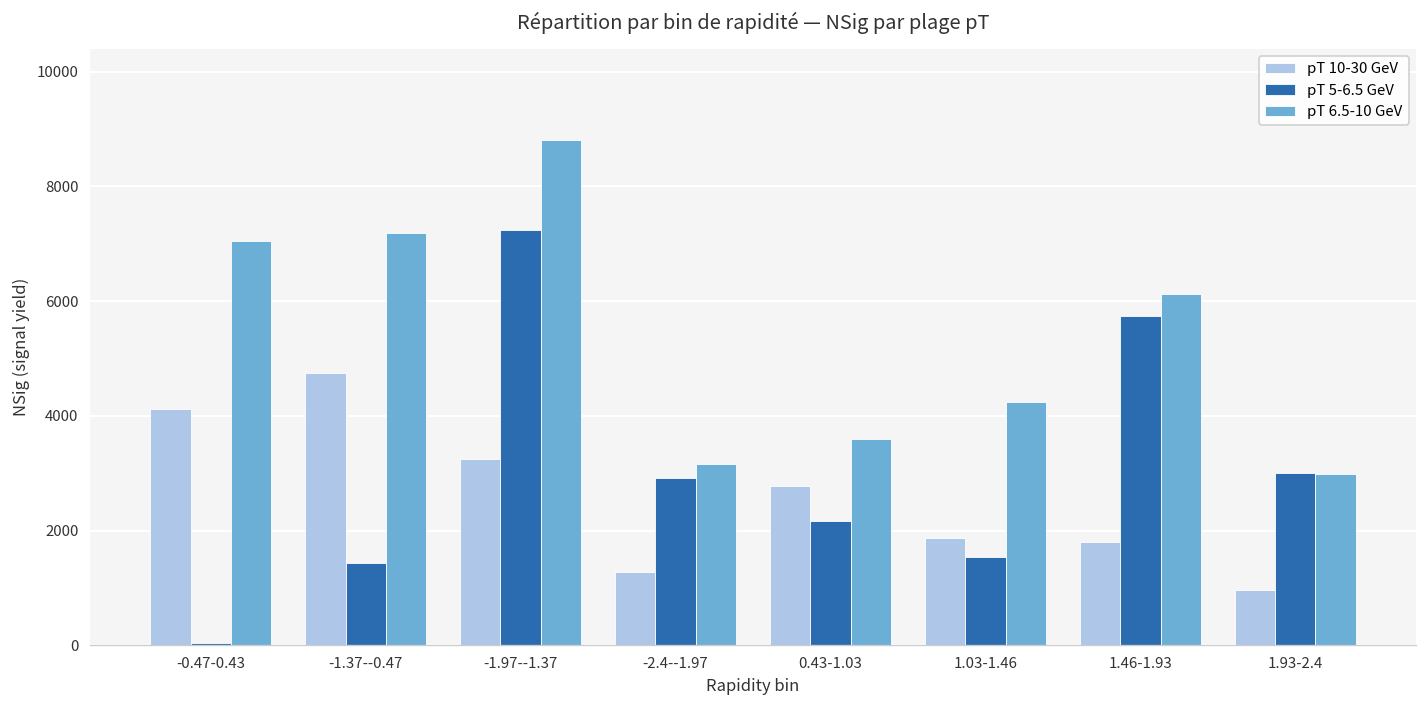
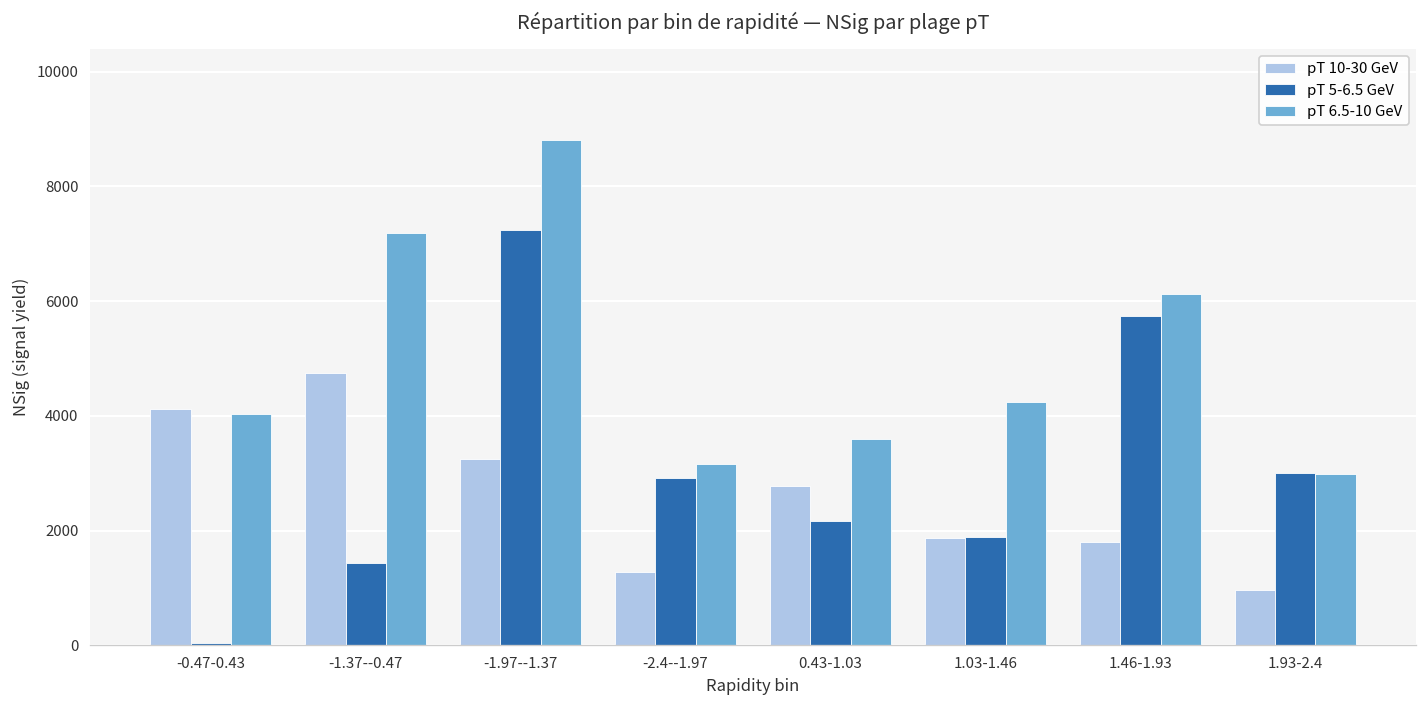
  {
    "pT 10-30 GeV": {
      "-0.47-0.43": 4100,
      "-1.37--0.47": 4700,
      "-1.97--1.37": 3200,
      "-2.4--1.97": 1300,
      "0.43-1.03": 2800,
      "1.03-1.46": 1900,
      "1.46-1.93": 1800,
      "1.93-2.4": 1000
    },
    "pT 5-6.5 GeV": {
      "-1.37--0.47": 1400,
      "-1.97--1.37": 7200,
      "-2.4--1.97": 2900,
      "0.43-1.03": 2200,
-     "1.03-1.46": 1500,
+     "1.03-1.46": 1900,
      "1.46-1.93": 5700,
      "1.93-2.4": 3000
    },
    "pT 6.5-10 GeV": {
-     "-0.47-0.43": 7100,
+     "-0.47-0.43": 4000,
      "-1.37--0.47": 7200,
      "-1.97--1.37": 8800,
      "-2.4--1.97": 3200,
      "0.43-1.03": 3600,
      "1.03-1.46": 4200,
      "1.46-1.93": 6100,
      "1.93-2.4": 3000
    }
  }
